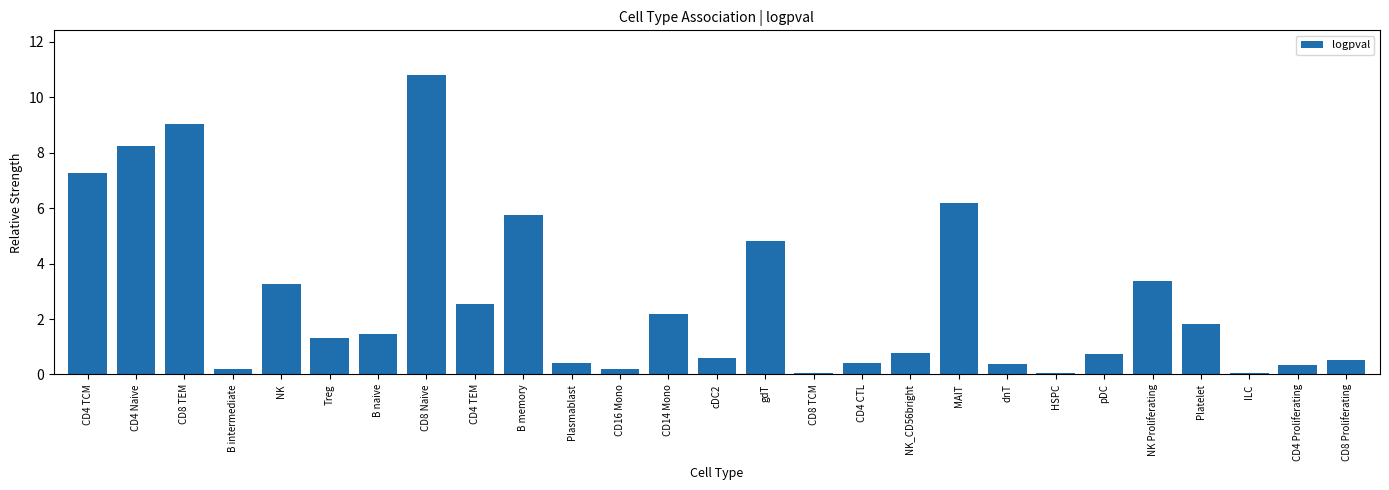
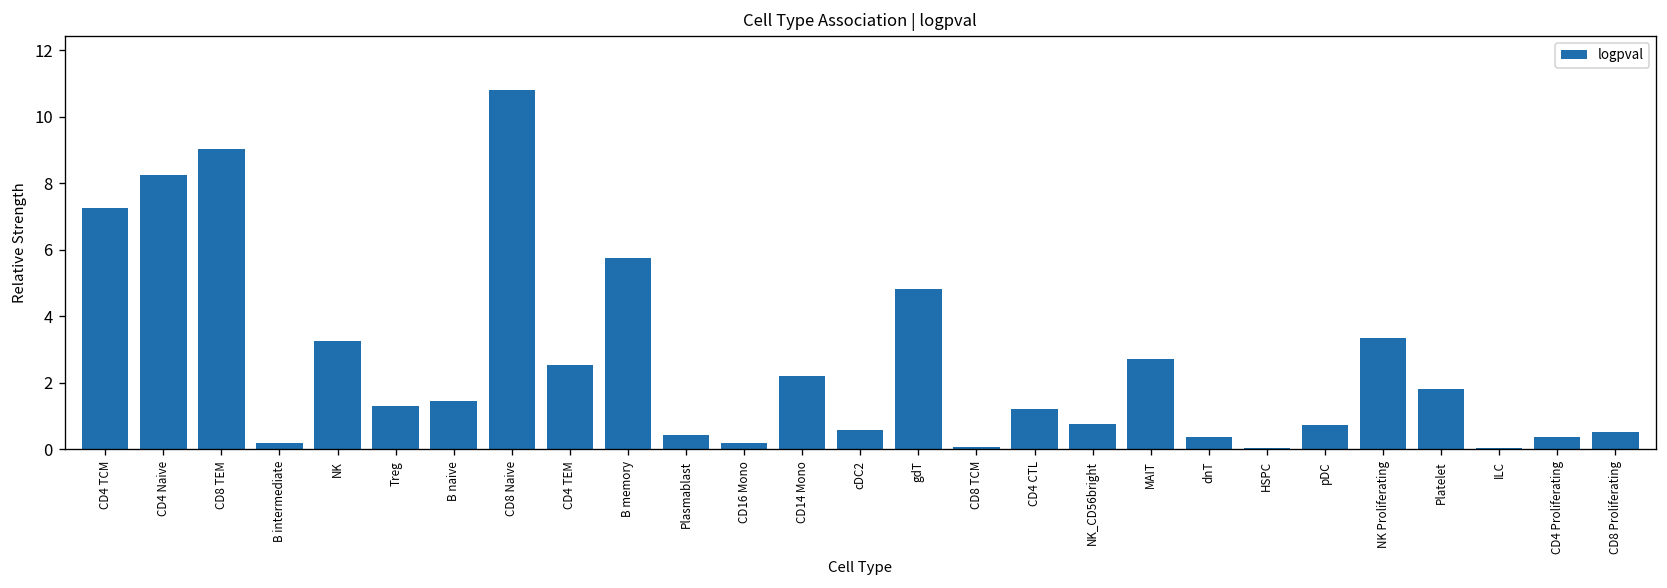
  {
    "CD4 TCM": 7.3,
    "CD4 Naive": 8.2,
    "CD8 TEM": 9.0,
    "B intermediate": 0.2,
    "NK": 3.2,
    "Treg": 1.3,
    "B naive": 1.5,
    "CD8 Naive": 10.8,
    "CD4 TEM": 2.5,
    "B memory": 5.7,
    "Plasmablast": 0.4,
    "CD16 Mono": 0.2,
    "CD14 Mono": 2.2,
    "cDC2": 0.6,
    "gdT": 4.8,
-   "CD4 CTL": 0.4,
+   "CD4 CTL": 1.2,
    "NK_CD56bright": 0.8,
-   "MAIT": 6.2,
+   "MAIT": 2.7,
    "dnT": 0.4,
    "pDC": 0.7,
    "NK Proliferating": 3.4,
    "Platelet": 1.8,
    "CD4 Proliferating": 0.4,
    "CD8 Proliferating": 0.5
  }
